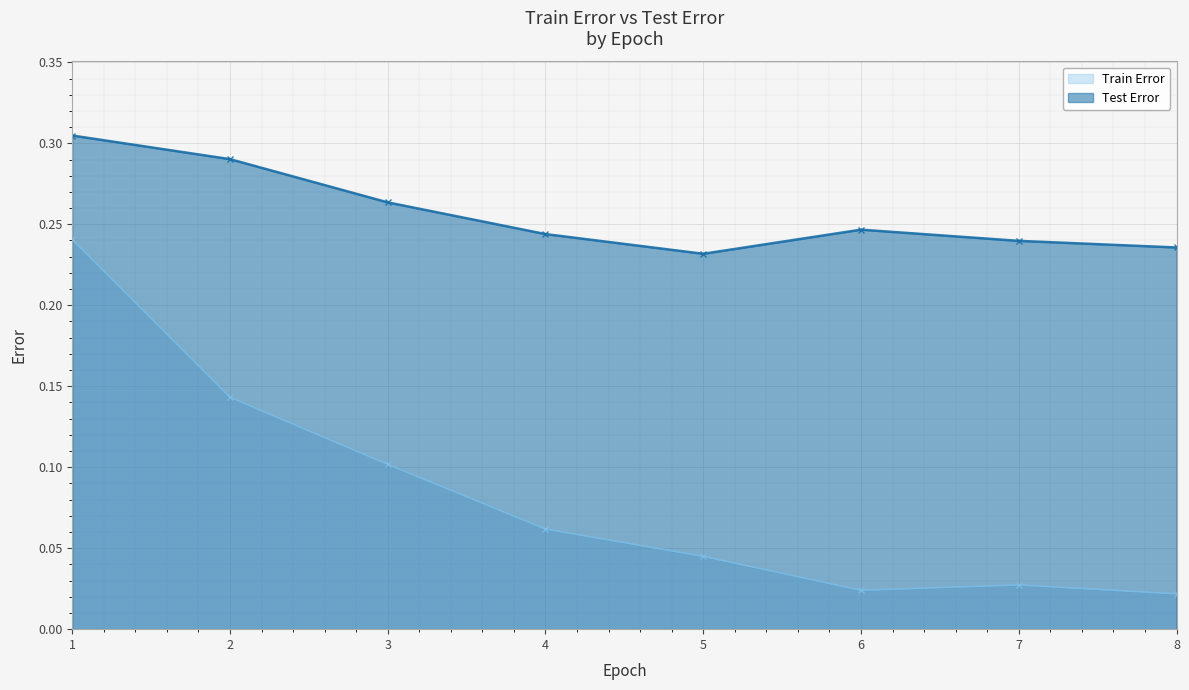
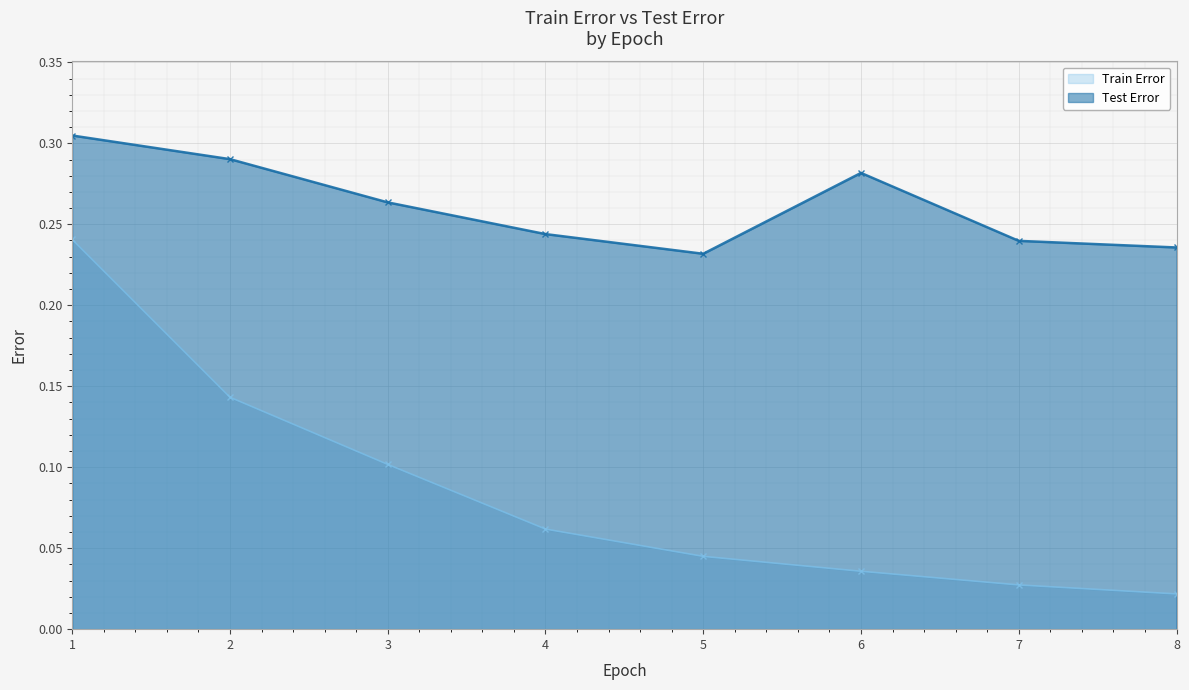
  {
    "Train Error": {
      "1": 0.241,
      "2": 0.143,
      "3": 0.102,
      "4": 0.062,
      "5": 0.045,
-     "6": 0.024,
+     "6": 0.036,
      "7": 0.027,
      "8": 0.022
    },
    "Test Error": {
      "1": 0.305,
      "2": 0.290,
      "3": 0.264,
      "4": 0.244,
      "5": 0.232,
-     "6": 0.247,
+     "6": 0.282,
      "7": 0.240,
      "8": 0.236
    }
  }
